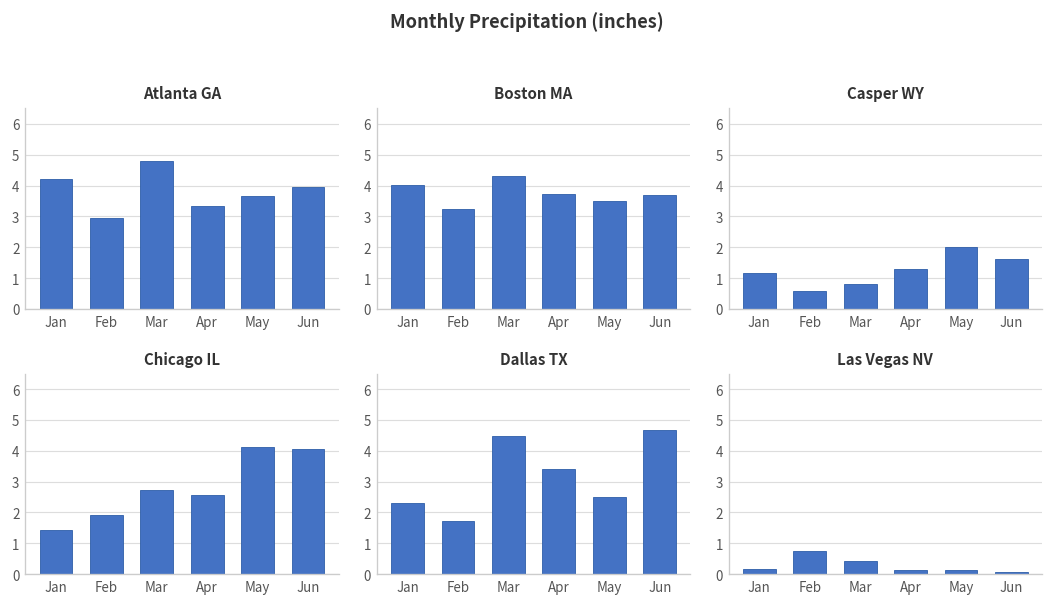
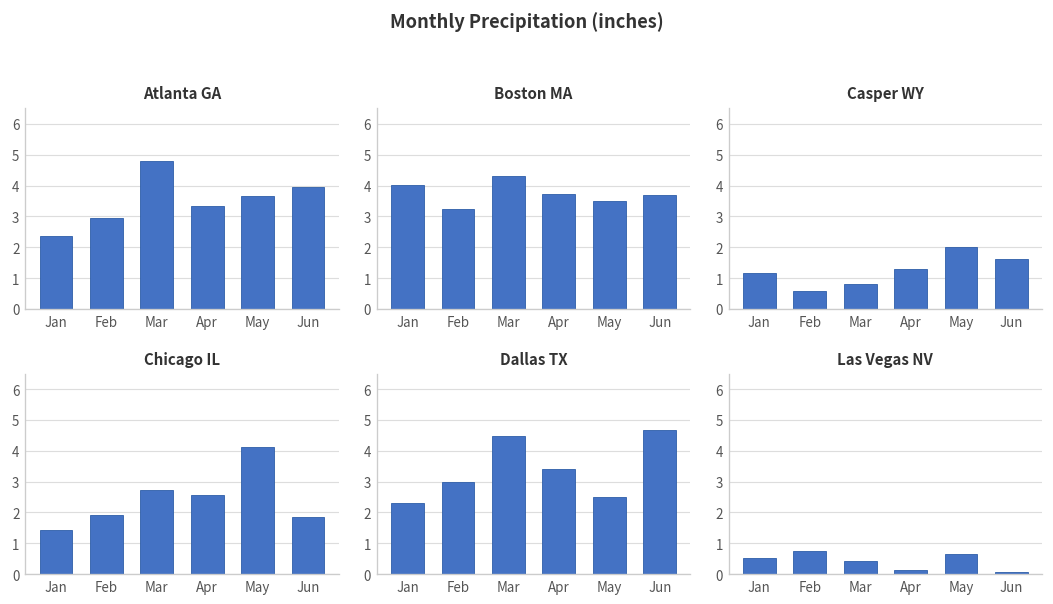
  {
    "Atlanta GA": {
-     "Jan": 4.2,
+     "Jan": 2.4,
      "Feb": 3.0,
      "Mar": 4.8,
      "Apr": 3.4,
      "May": 3.7,
      "Jun": 3.9
    },
    "Boston MA": {
      "Jan": 4.0,
      "Feb": 3.3,
      "Mar": 4.3,
      "Apr": 3.7,
      "May": 3.5,
      "Jun": 3.7
    },
    "Casper WY": {
      "Jan": 1.2,
      "Feb": 0.6,
      "Mar": 0.8,
      "Apr": 1.3,
      "May": 2.0,
      "Jun": 1.6
    },
    "Chicago IL": {
      "Jan": 1.4,
      "Feb": 1.9,
      "Mar": 2.7,
      "Apr": 2.6,
      "May": 4.1,
-     "Jun": 4.1
+     "Jun": 1.9
    },
    "Dallas TX": {
      "Jan": 2.3,
-     "Feb": 1.7,
+     "Feb": 3.0,
      "Mar": 4.5,
      "Apr": 3.4,
      "May": 2.5,
      "Jun": 4.7
    },
    "Las Vegas NV": {
-     "Jan": 0.2,
+     "Jan": 0.5,
      "Feb": 0.8,
      "Mar": 0.4,
      "Apr": 0.2,
-     "May": 0.1
+     "May": 0.7
    }
  }
